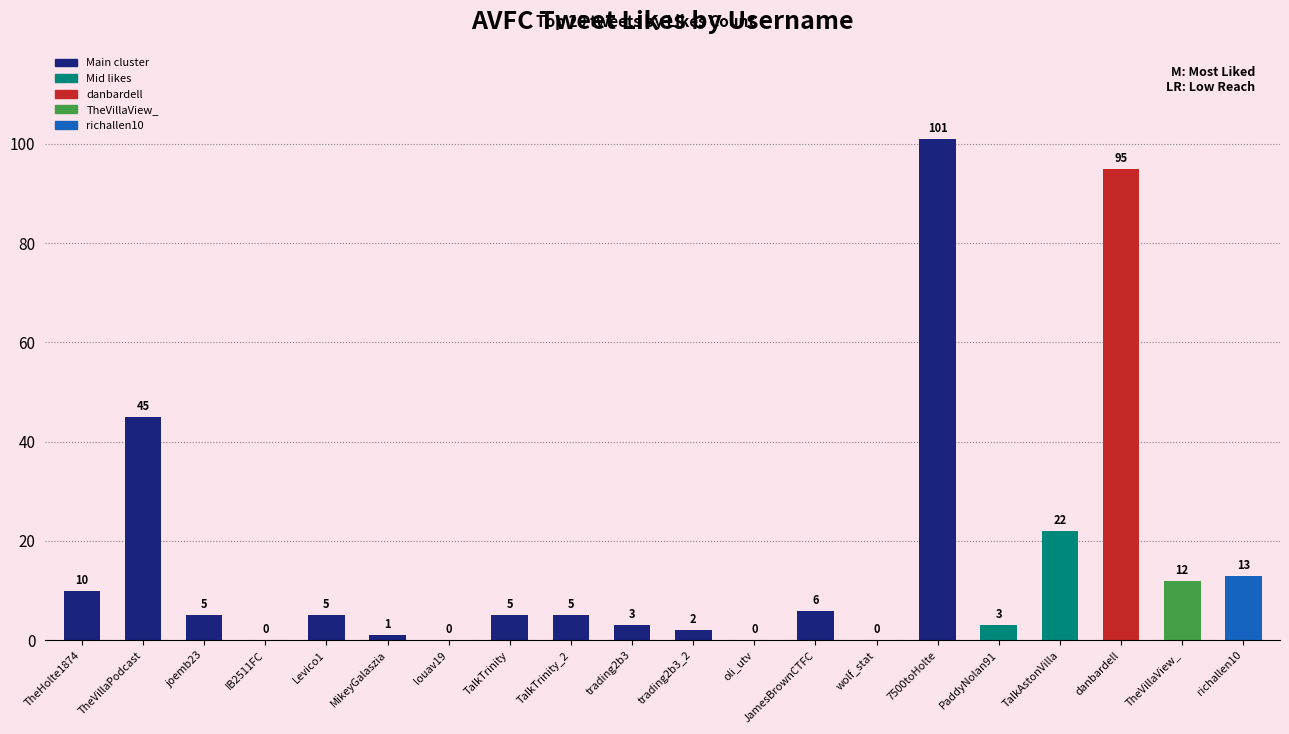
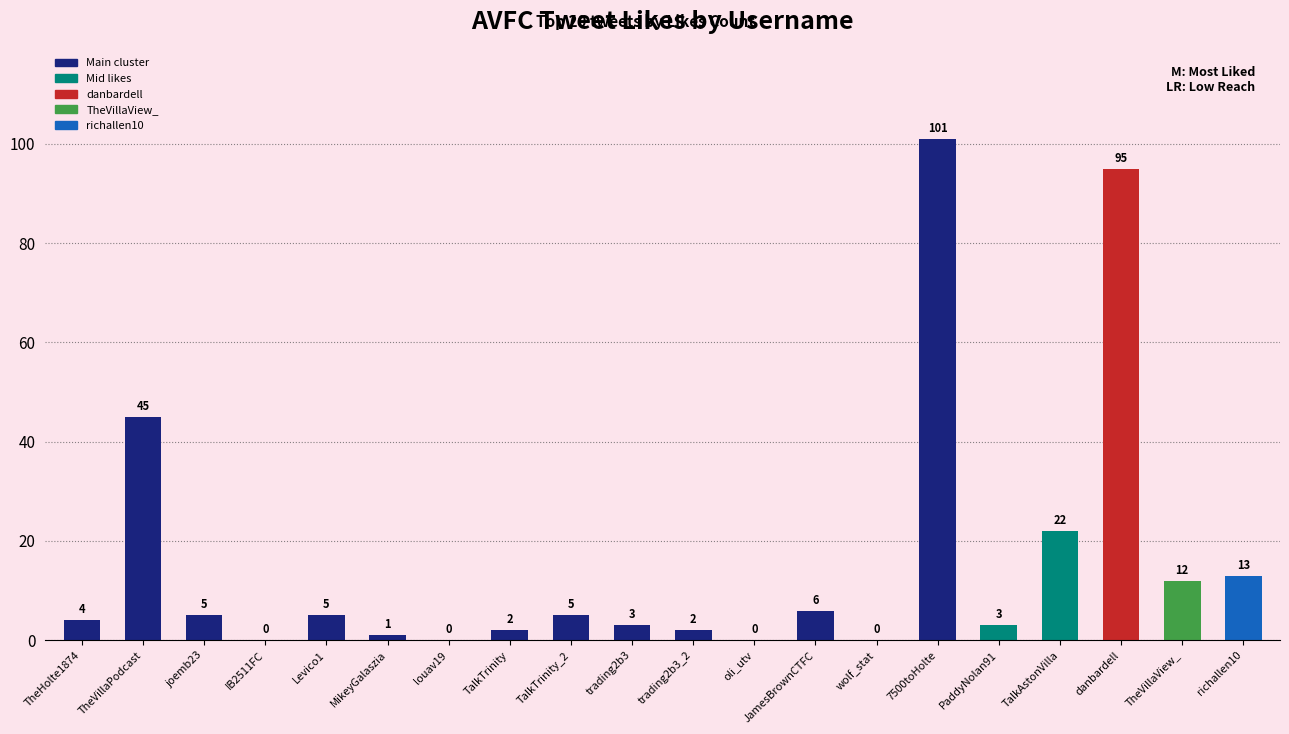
  {
-   "TheHolte1874": 10,
+   "TheHolte1874": 4,
    "TheVillaPodcast": 45,
    "joemb23": 5,
    "IB2511FC": 0,
    "Levico1": 5,
    "MikeyGalaszia": 1,
    "louav19": 0,
-   "TalkTrinity": 5,
+   "TalkTrinity": 2,
    "TalkTrinity_2": 5,
    "trading2b3": 3,
    "trading2b3_2": 2,
    "oli_utv": 0,
    "JamesBrownCTFC": 6,
    "wolf_stat": 0,
    "7500toHolte": 101,
    "PaddyNolan91": 3,
    "TalkAstonVilla": 22,
    "danbardell": 95,
    "TheVillaView_": 12,
    "richallen10": 13
  }
